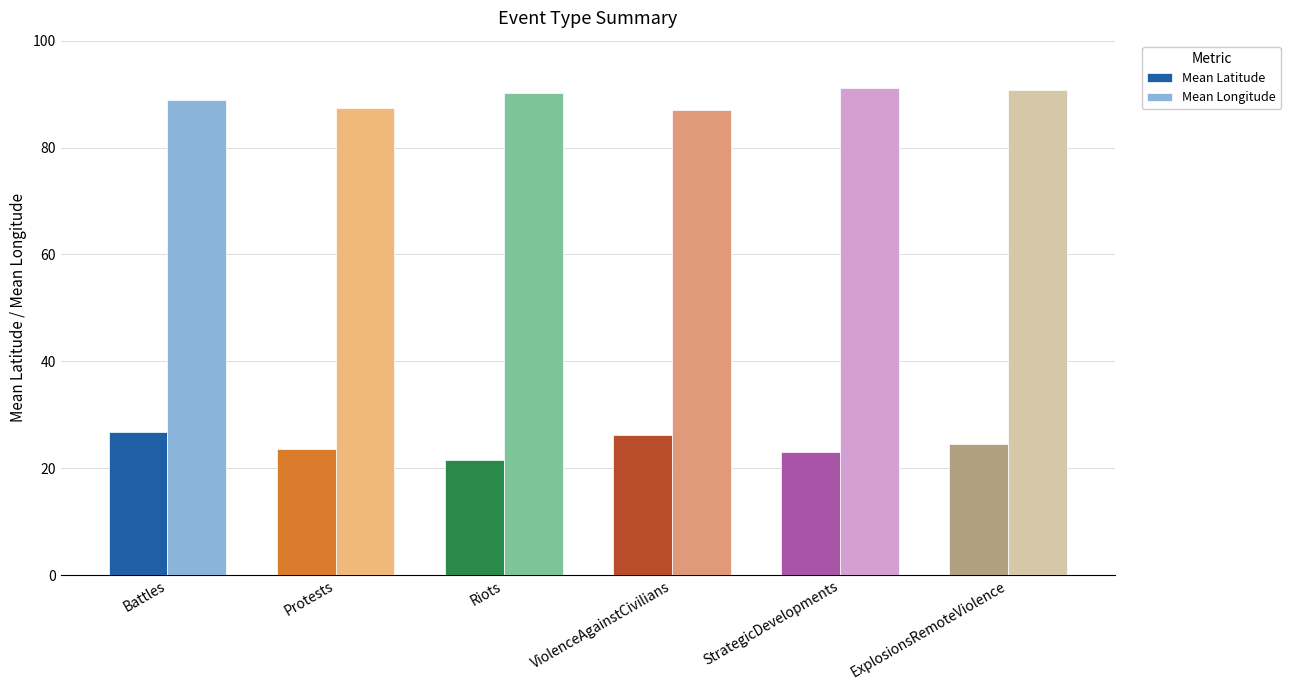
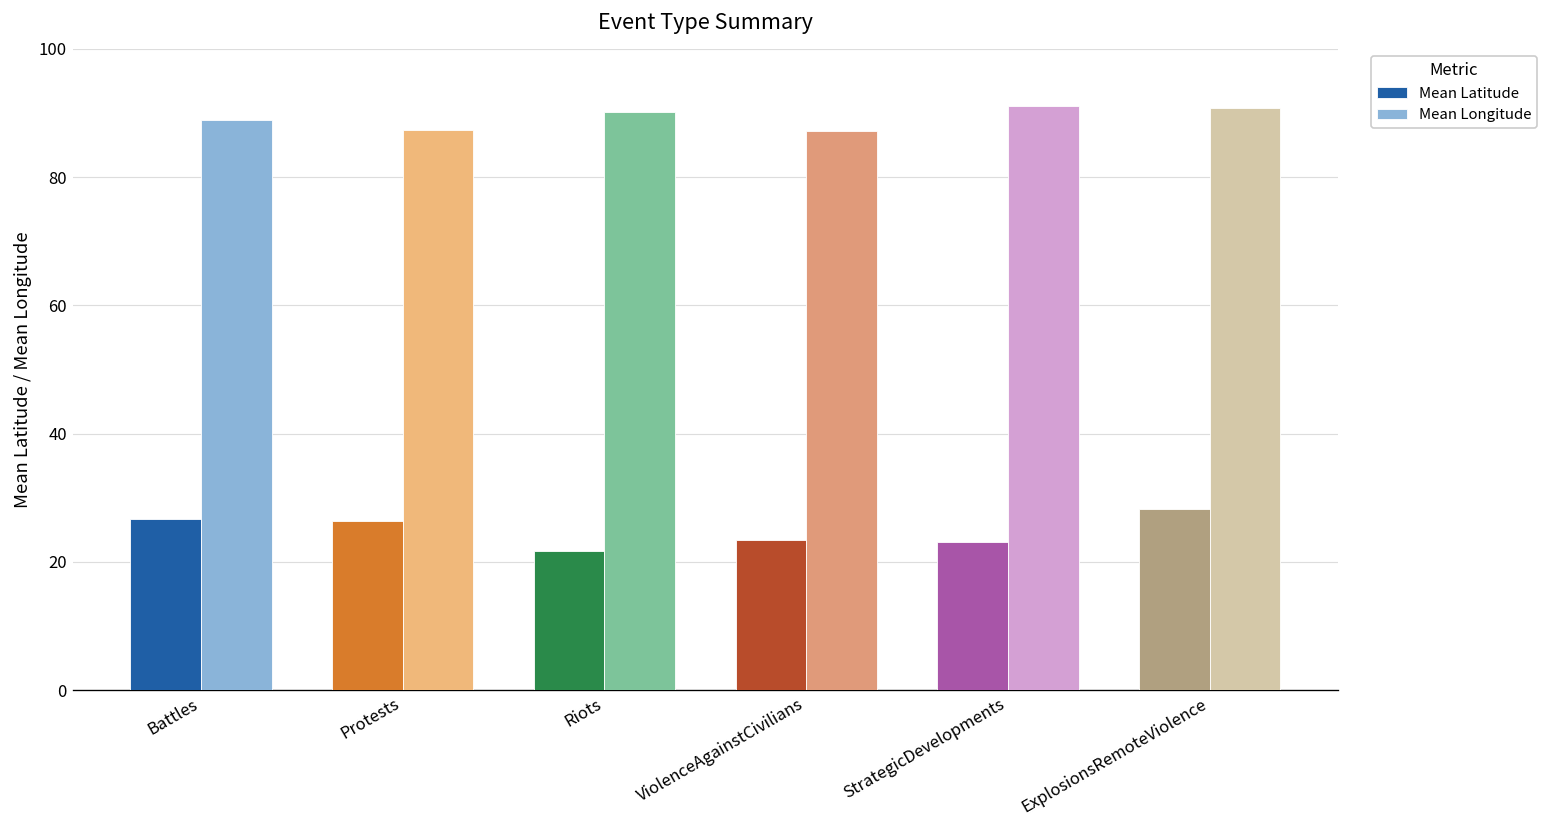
  {
    "Mean Latitude": {
      "Battles": 27,
-     "Protests": 24,
+     "Protests": 26,
      "Riots": 22,
-     "ViolenceAgainstCivilians": 26,
+     "ViolenceAgainstCivilians": 23,
      "StrategicDevelopments": 23,
-     "ExplosionsRemoteViolence": 24
+     "ExplosionsRemoteViolence": 28
    },
    "Mean Longitude": {
      "Battles": 89,
      "Protests": 87,
      "Riots": 90,
      "ViolenceAgainstCivilians": 87,
      "StrategicDevelopments": 91,
      "ExplosionsRemoteViolence": 91
    }
  }
